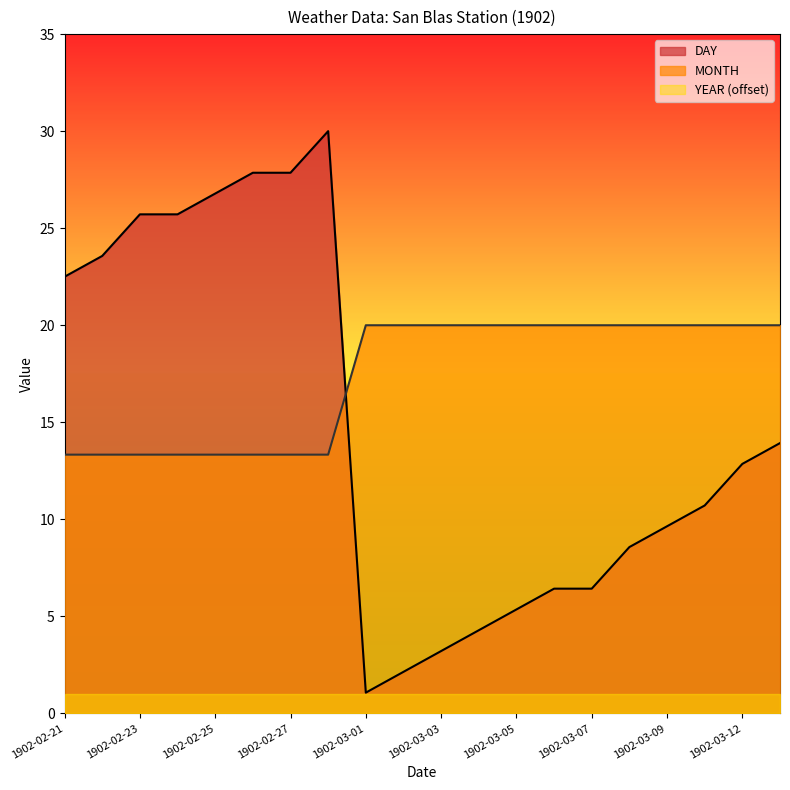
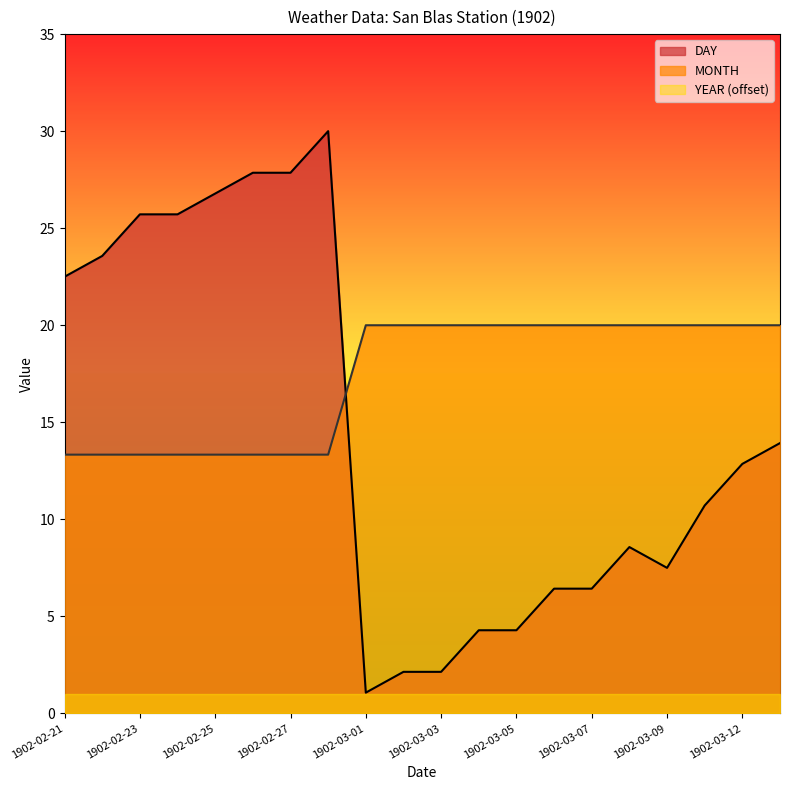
  {
    "DAY": {
      "1902-02-21": 22.5,
      "1902-02-23": 25.7,
      "1902-02-25": 26.8,
      "1902-02-27": 27.9,
-     "1902-03-03": 3.2,
-     "1902-03-05": 5.4,
+     "1902-03-03": 2.1,
+     "1902-03-05": 4.3,
      "1902-03-07": 6.4,
-     "1902-03-09": 9.6,
+     "1902-03-09": 7.5,
      "1902-03-12": 12.9
    },
    "MONTH": {
      "1902-02-21": 13.3,
      "1902-02-23": 13.3,
      "1902-02-25": 13.3,
      "1902-02-27": 13.3,
      "1902-03-01": 20.0,
      "1902-03-03": 20.0,
      "1902-03-05": 20.0,
      "1902-03-07": 20.0,
      "1902-03-09": 20.0,
      "1902-03-12": 20.0
    },
    "YEAR (offset)": {
      "1902-02-21": 1.0,
      "1902-02-23": 1.0,
      "1902-02-25": 1.0,
      "1902-02-27": 1.0,
      "1902-03-03": 1.0,
      "1902-03-05": 1.0,
      "1902-03-07": 1.0,
      "1902-03-09": 1.0,
      "1902-03-12": 1.0
    }
  }
